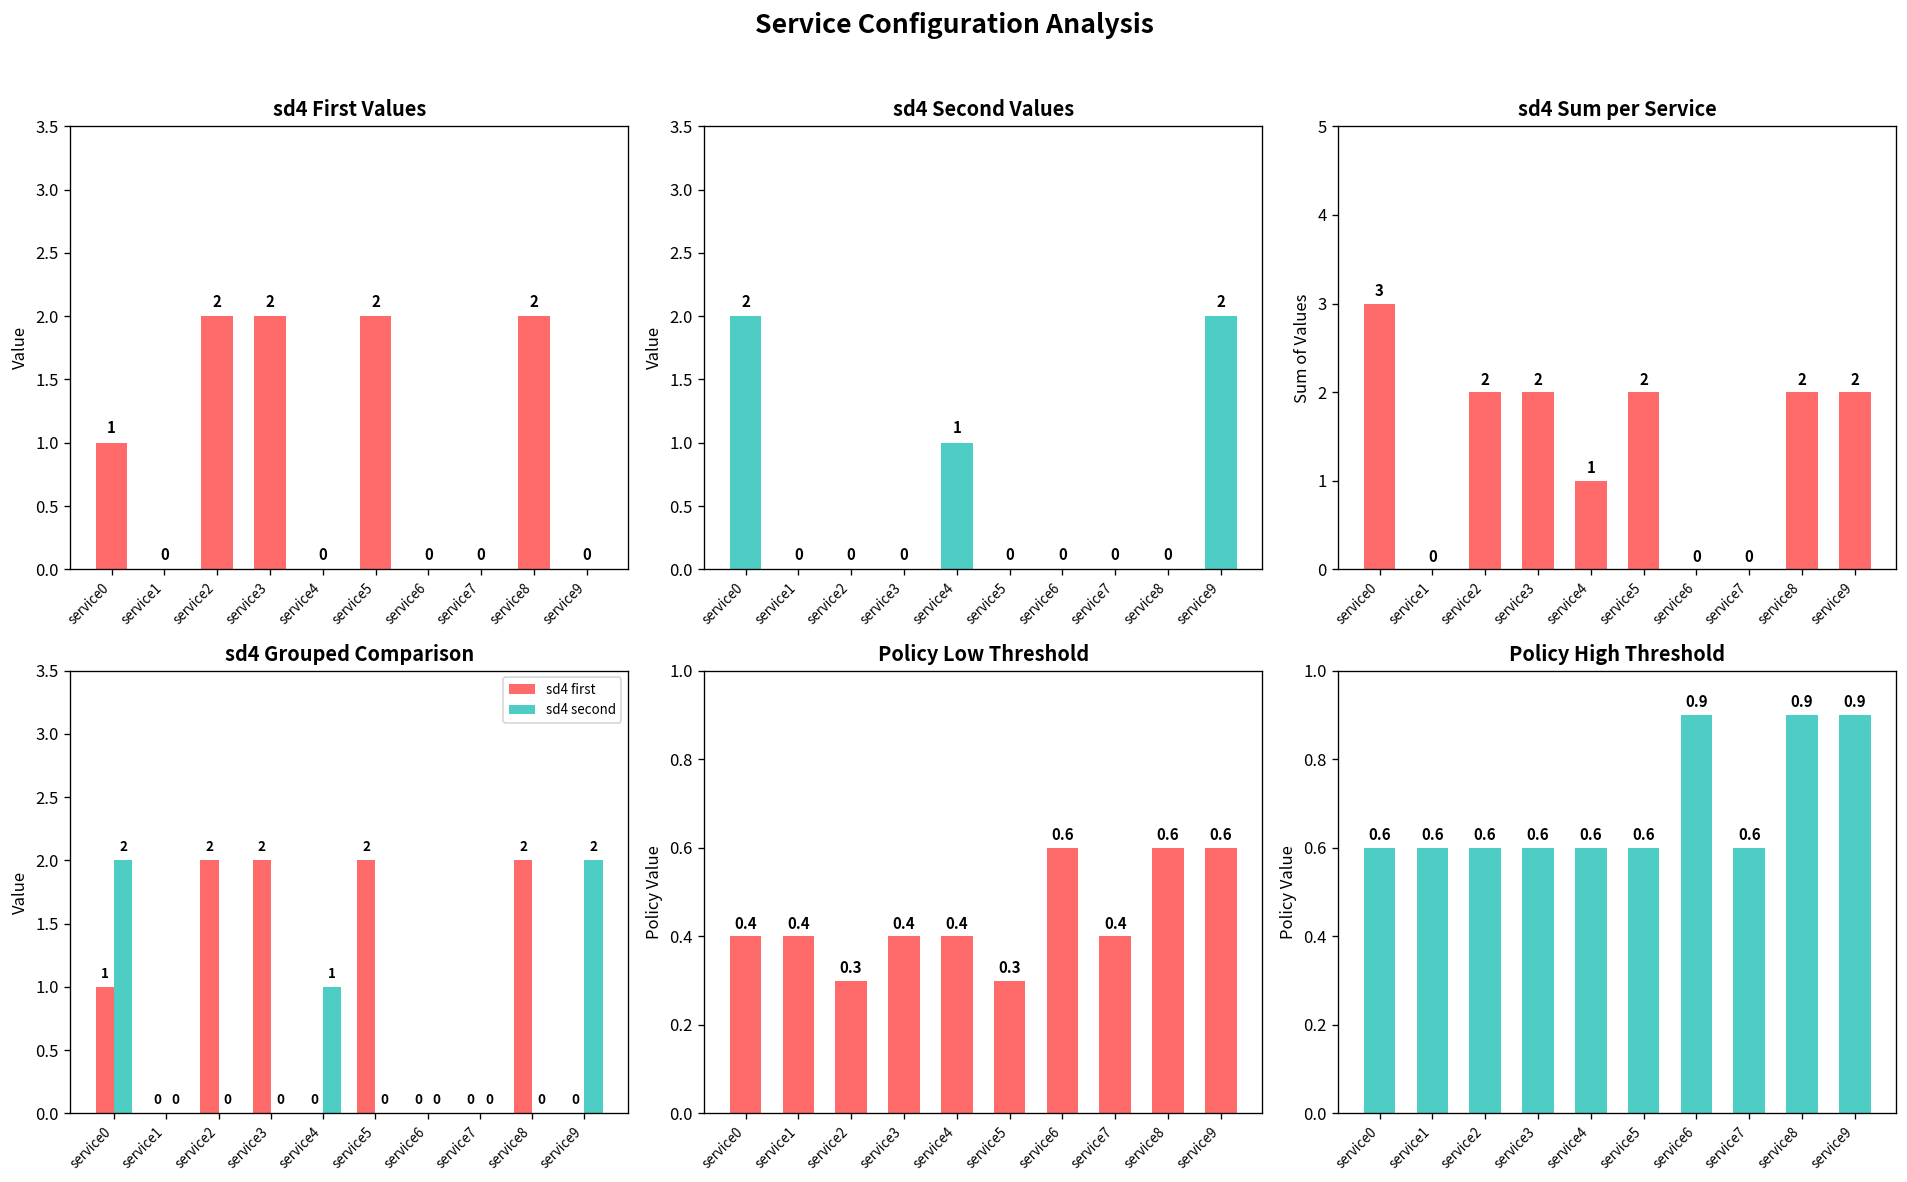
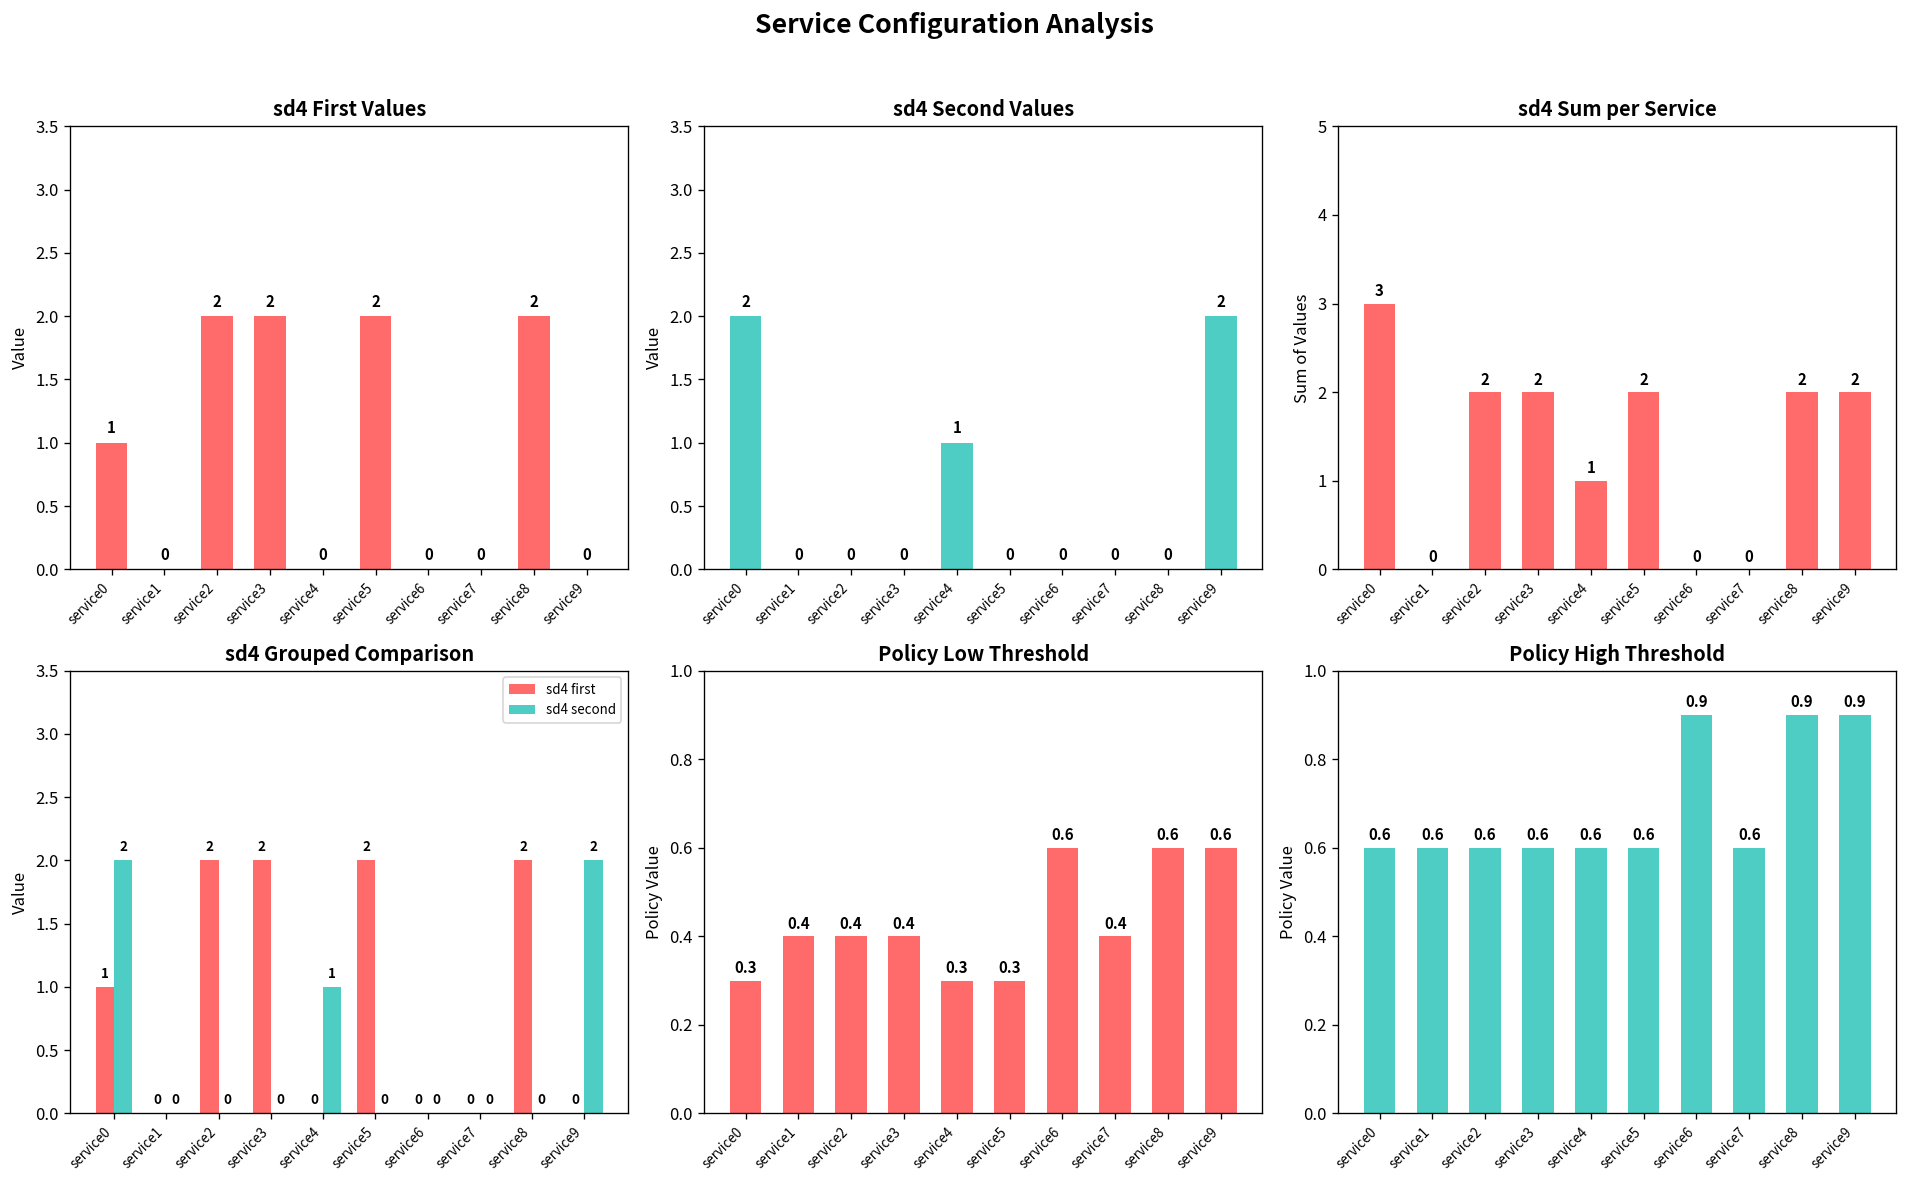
  {
    "sd4 First Values": {
      "service0": 1,
      "service1": 0,
      "service2": 2,
      "service3": 2,
      "service4": 0,
      "service5": 2,
      "service6": 0,
      "service7": 0,
      "service8": 2,
      "service9": 0
    },
    "sd4 Second Values": {
      "service0": 2,
      "service1": 0,
      "service2": 0,
      "service3": 0,
      "service4": 1,
      "service5": 0,
      "service6": 0,
      "service7": 0,
      "service8": 0,
      "service9": 2
    },
    "sd4 Sum per Service": {
      "service0": 3,
      "service1": 0,
      "service2": 2,
      "service3": 2,
      "service4": 1,
      "service5": 2,
      "service6": 0,
      "service7": 0,
      "service8": 2,
      "service9": 2
    },
    "sd4 Grouped Comparison": {
      "sd4 first": {
        "service0": 1,
        "service1": 0,
        "service2": 2,
        "service3": 2,
        "service4": 0,
        "service5": 2,
        "service6": 0,
        "service7": 0,
        "service8": 2,
        "service9": 0
      },
      "sd4 second": {
        "service0": 2,
        "service1": 0,
        "service2": 0,
        "service3": 0,
        "service4": 1,
        "service5": 0,
        "service6": 0,
        "service7": 0,
        "service8": 0,
        "service9": 2
      }
    },
    "Policy Low Threshold": {
-     "service0": 0.4,
+     "service0": 0.3,
      "service1": 0.4,
-     "service2": 0.3,
+     "service2": 0.4,
      "service3": 0.4,
-     "service4": 0.4,
+     "service4": 0.3,
      "service5": 0.3,
      "service6": 0.6,
      "service7": 0.4,
      "service8": 0.6,
      "service9": 0.6
    },
    "Policy High Threshold": {
      "service0": 0.6,
      "service1": 0.6,
      "service2": 0.6,
      "service3": 0.6,
      "service4": 0.6,
      "service5": 0.6,
      "service6": 0.9,
      "service7": 0.6,
      "service8": 0.9,
      "service9": 0.9
    }
  }
